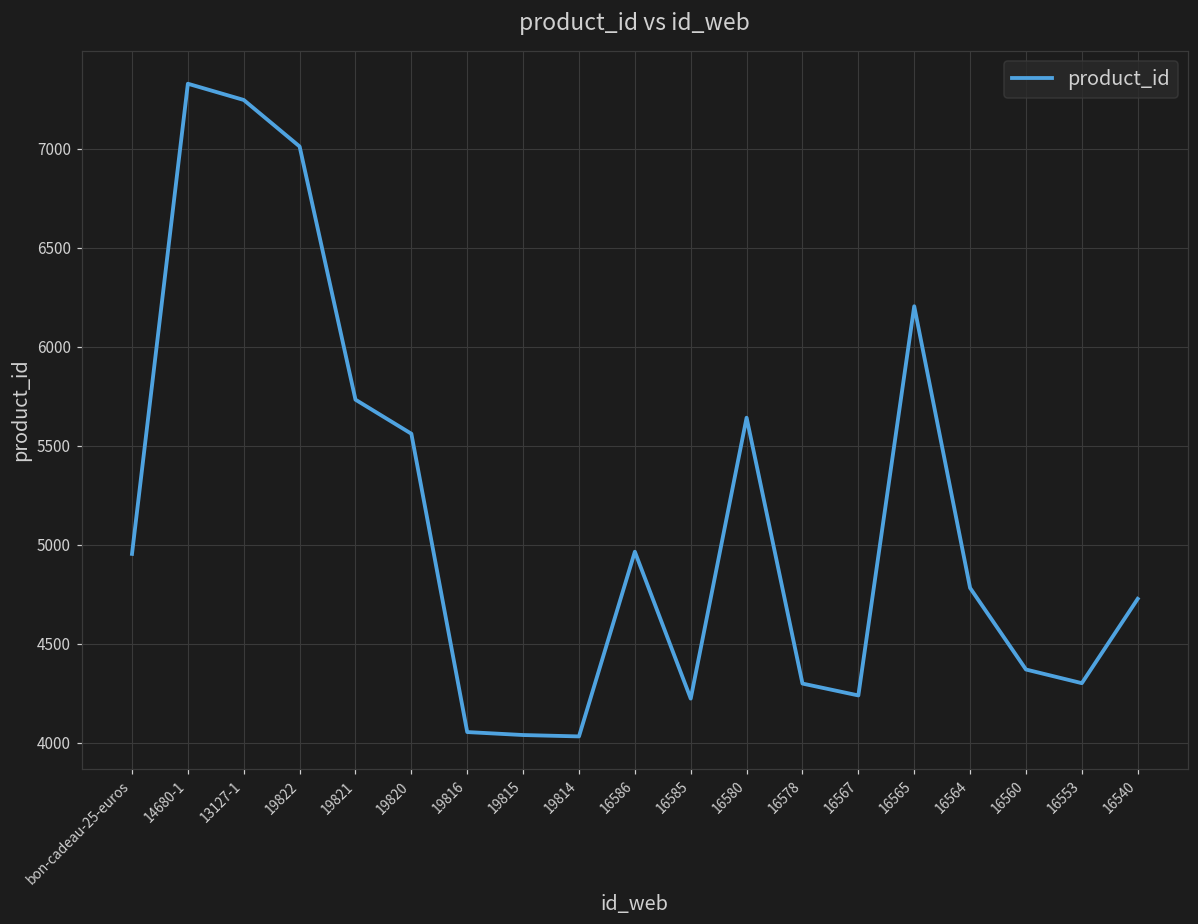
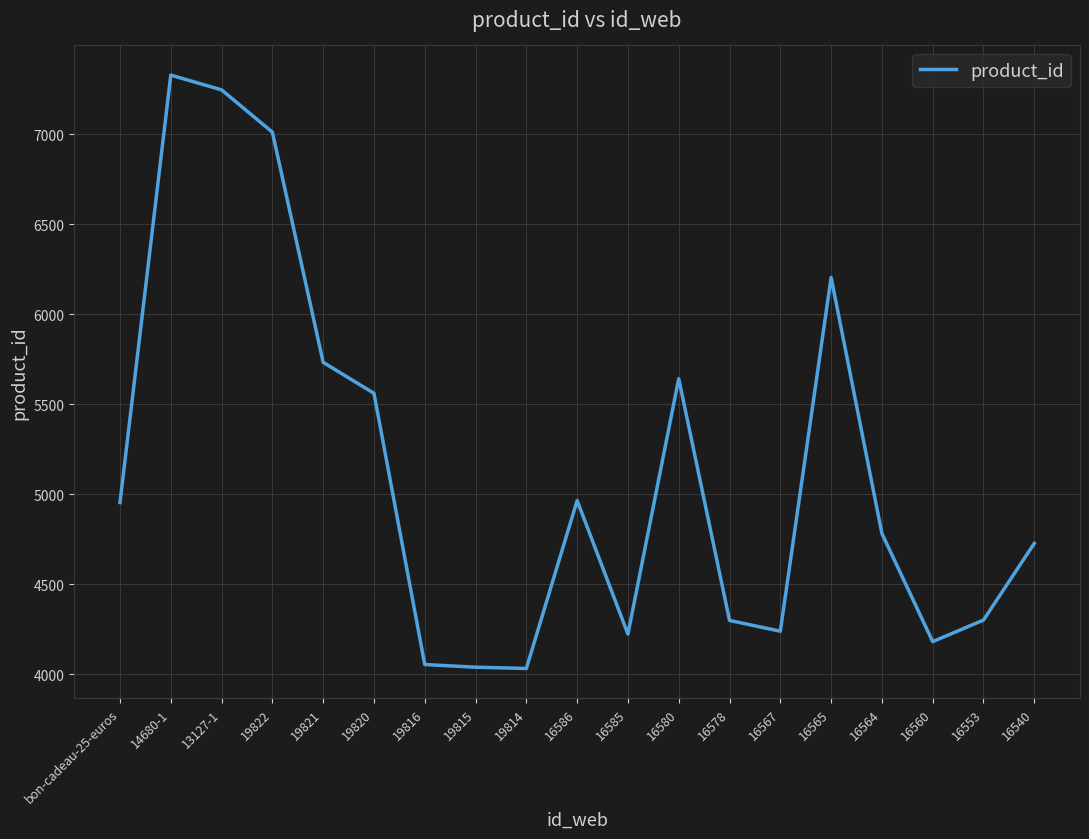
  {
    "bon-cadeau-25-euros": 4950,
    "14680-1": 7330,
    "13127-1": 7250,
    "19822": 7010,
    "19821": 5730,
    "19820": 5560,
    "19816": 4050,
    "19815": 4040,
    "19814": 4030,
    "16586": 4970,
    "16585": 4220,
    "16580": 5640,
    "16578": 4300,
    "16567": 4240,
    "16565": 6210,
    "16564": 4780,
-   "16560": 4370,
+   "16560": 4180,
    "16553": 4300,
    "16540": 4730
  }
